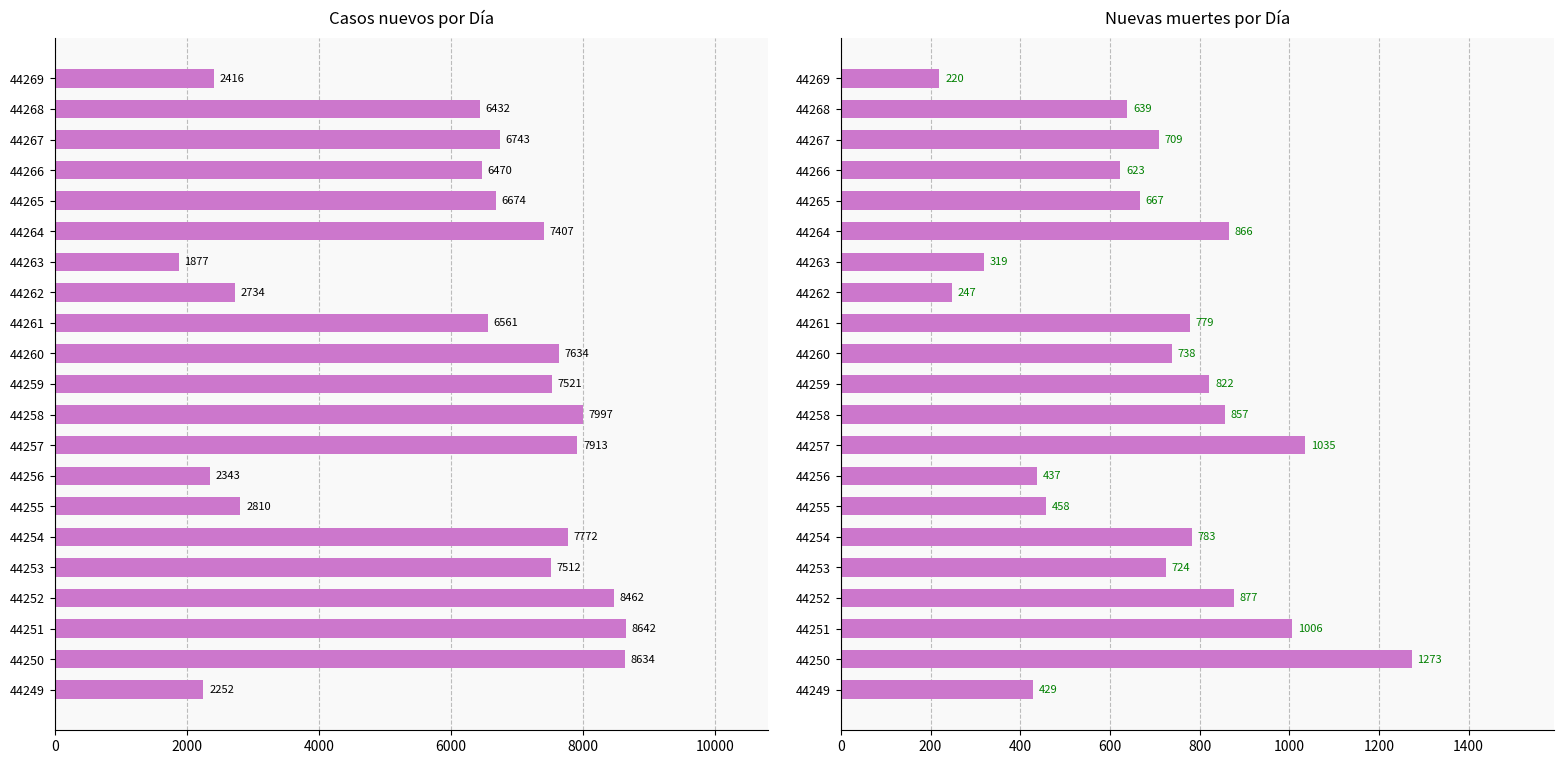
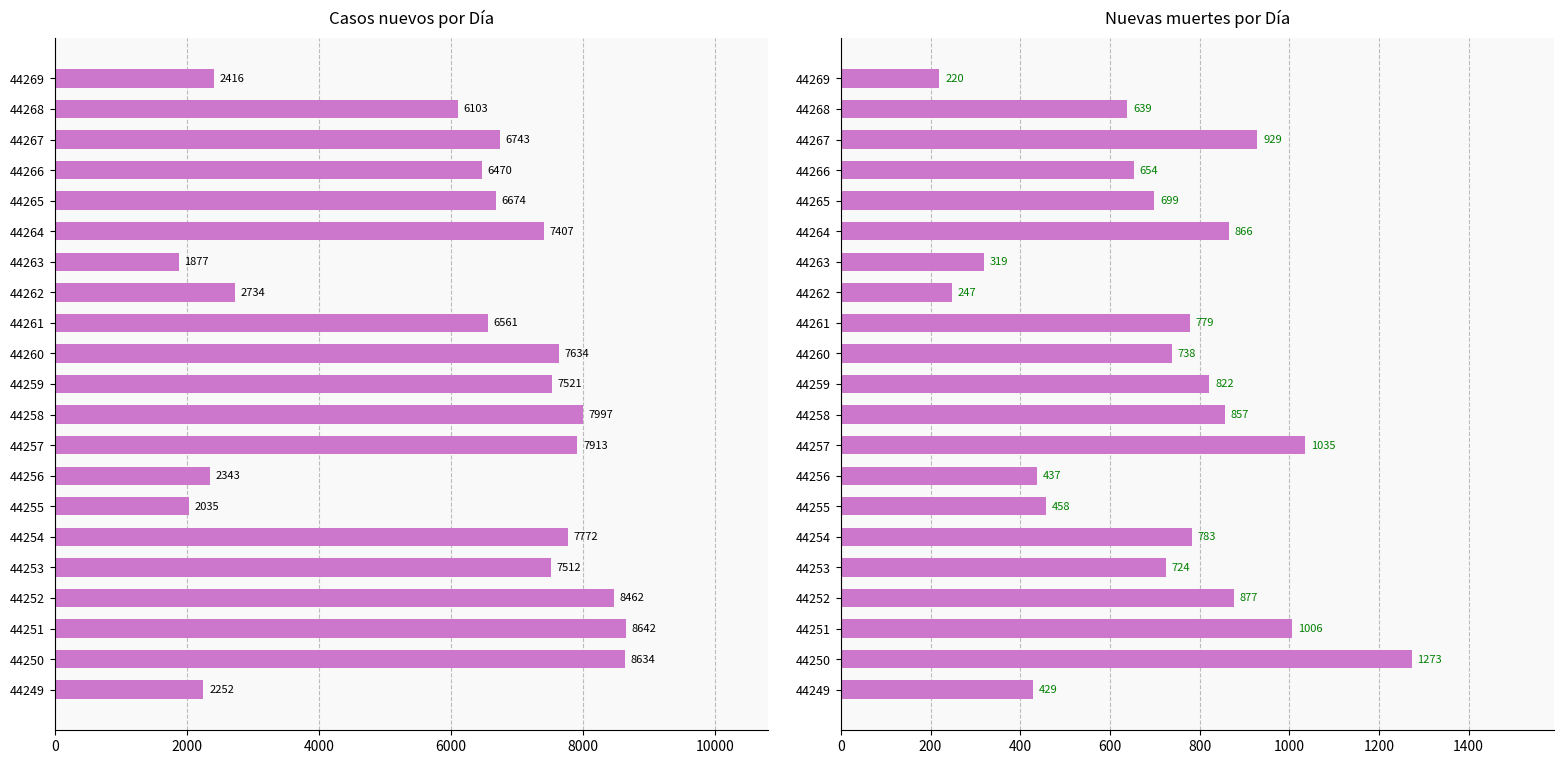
  {
    "Casos nuevos por Día": {
      "44269": 2416,
-     "44268": 6432,
+     "44268": 6103,
      "44267": 6743,
      "44266": 6470,
      "44265": 6674,
      "44264": 7407,
      "44263": 1877,
      "44262": 2734,
      "44261": 6561,
      "44260": 7634,
      "44259": 7521,
      "44258": 7997,
      "44257": 7913,
      "44256": 2343,
-     "44255": 2810,
+     "44255": 2035,
      "44254": 7772,
      "44253": 7512,
      "44252": 8462,
      "44251": 8642,
      "44250": 8634,
      "44249": 2252
    },
    "Nuevas muertes por Día": {
      "44269": 220,
      "44268": 639,
-     "44267": 709,
-     "44266": 623,
-     "44265": 667,
+     "44267": 929,
+     "44266": 654,
+     "44265": 699,
      "44264": 866,
      "44263": 319,
      "44262": 247,
      "44261": 779,
      "44260": 738,
      "44259": 822,
      "44258": 857,
      "44257": 1035,
      "44256": 437,
      "44255": 458,
      "44254": 783,
      "44253": 724,
      "44252": 877,
      "44251": 1006,
      "44250": 1273,
      "44249": 429
    }
  }
